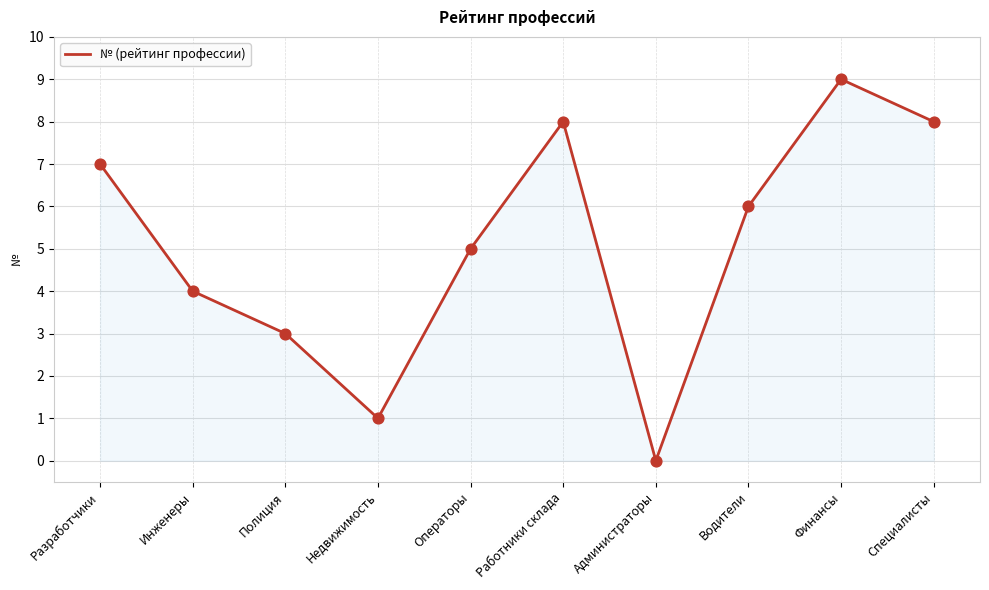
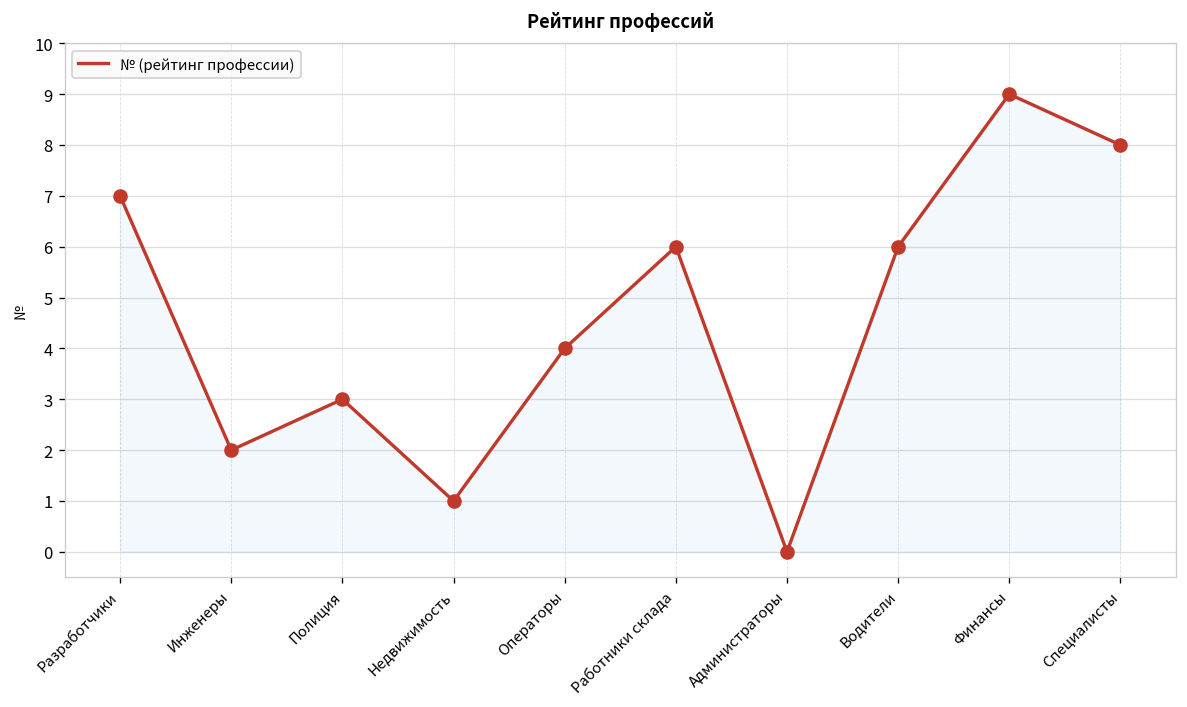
  {
    "Разработчики": 7,
-   "Инженеры": 4,
+   "Инженеры": 2,
    "Полиция": 3,
    "Недвижимость": 1,
-   "Операторы": 5,
-   "Работники склада": 8,
+   "Операторы": 4,
+   "Работники склада": 6,
    "Администраторы": 0,
    "Водители": 6,
    "Финансы": 9,
    "Специалисты": 8
  }
